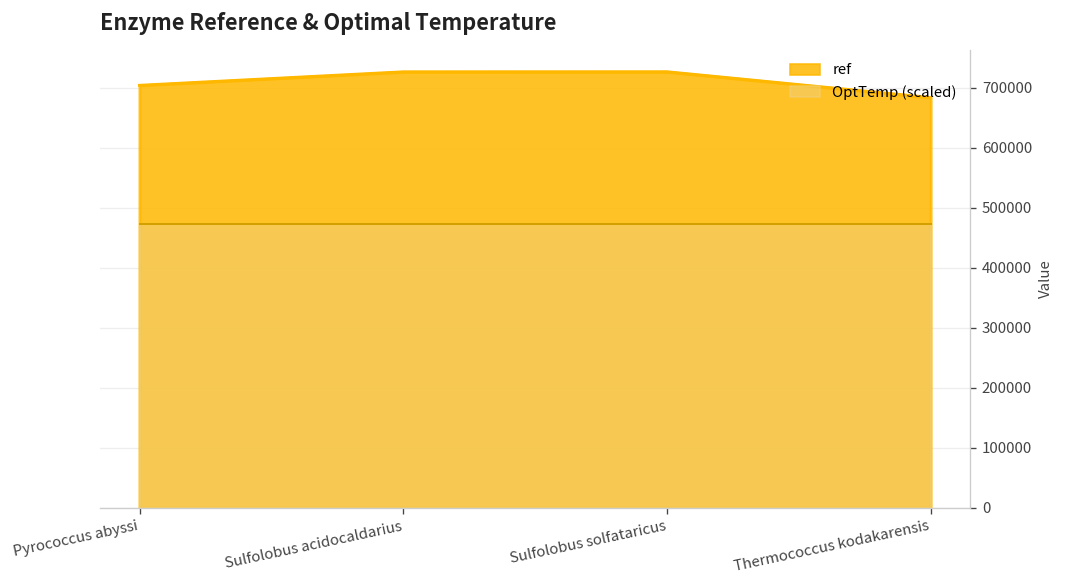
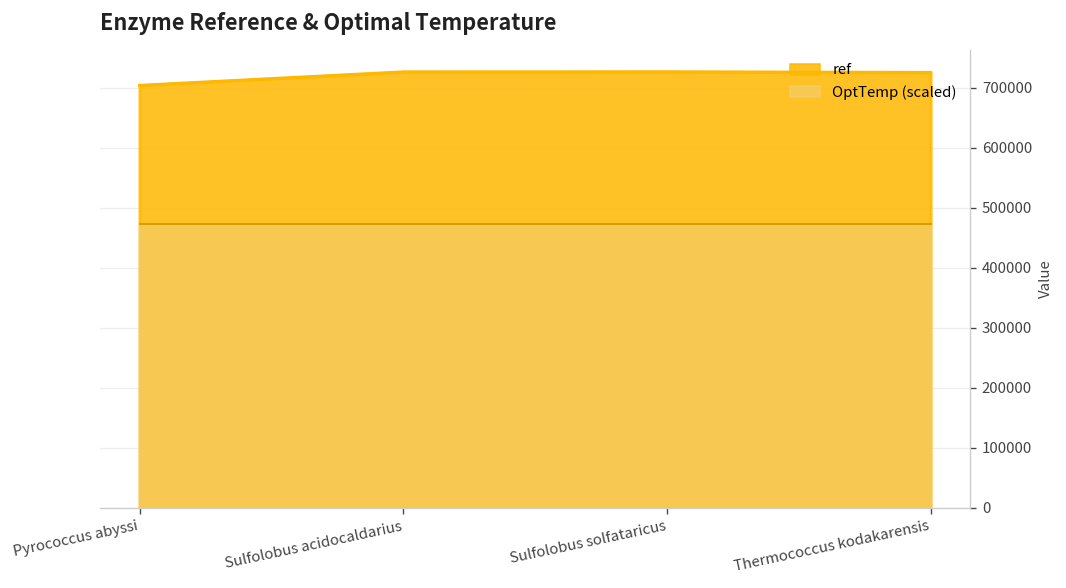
  {
    "ref": {
      "Pyrococcus abyssi": 700000,
      "Sulfolobus acidocaldarius": 730000,
      "Sulfolobus solfataricus": 730000,
-     "Thermococcus kodakarensis": 680000
+     "Thermococcus kodakarensis": 730000
    },
    "OptTemp (scaled)": {
      "Pyrococcus abyssi": 470000,
      "Sulfolobus acidocaldarius": 470000,
      "Sulfolobus solfataricus": 470000,
      "Thermococcus kodakarensis": 470000
    }
  }
